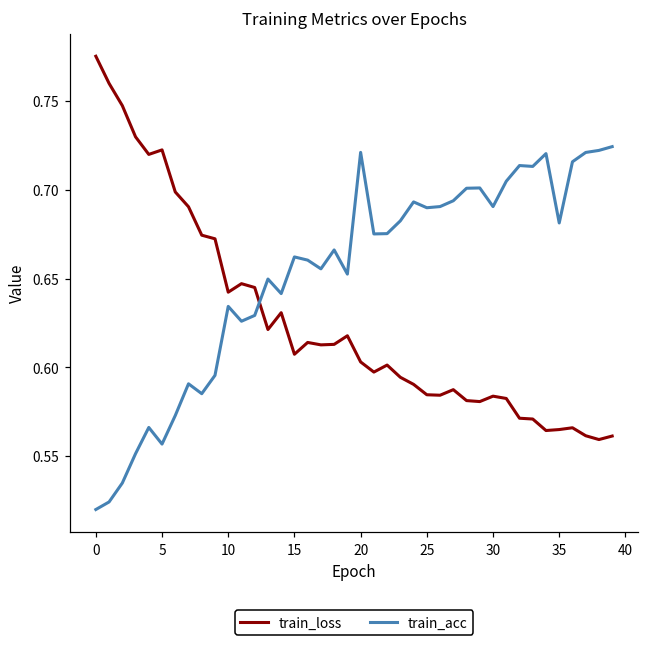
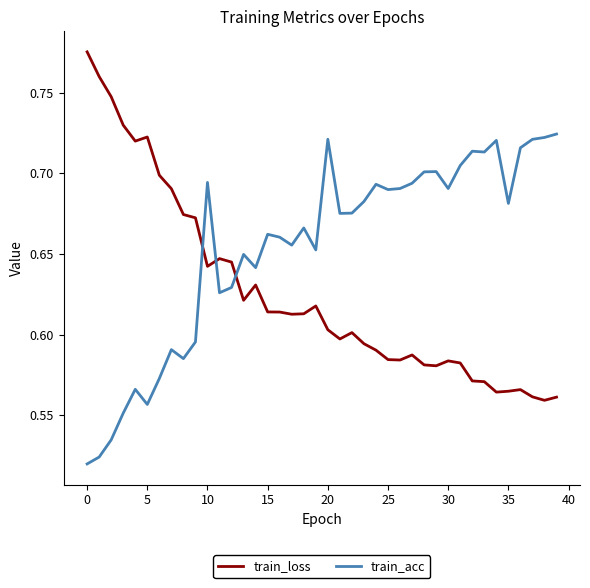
  {
    "train_loss": {
      "0": 0.775,
      "5": 0.722,
      "10": 0.642,
-     "15": 0.607,
+     "15": 0.614,
      "20": 0.603,
      "25": 0.585,
      "30": 0.584,
      "35": 0.565
    },
    "train_acc": {
      "0": 0.520,
      "5": 0.557,
-     "10": 0.634,
+     "10": 0.694,
      "15": 0.662,
      "20": 0.721,
      "25": 0.690,
      "30": 0.691,
      "35": 0.681
    }
  }
